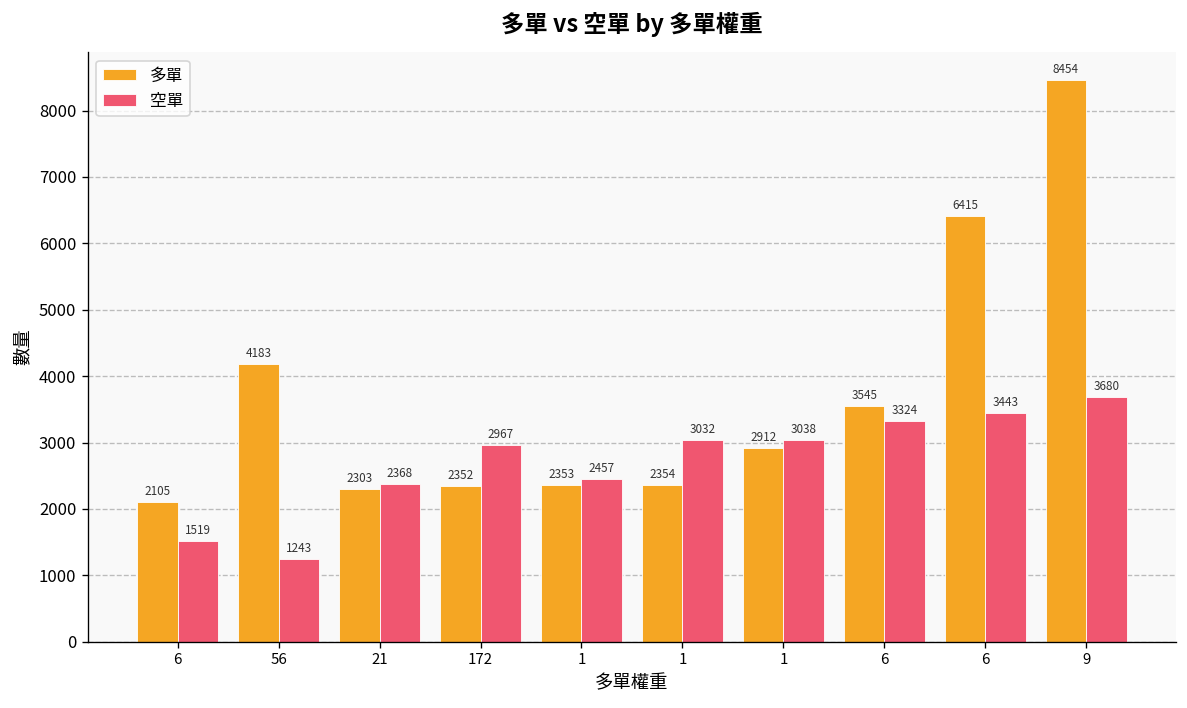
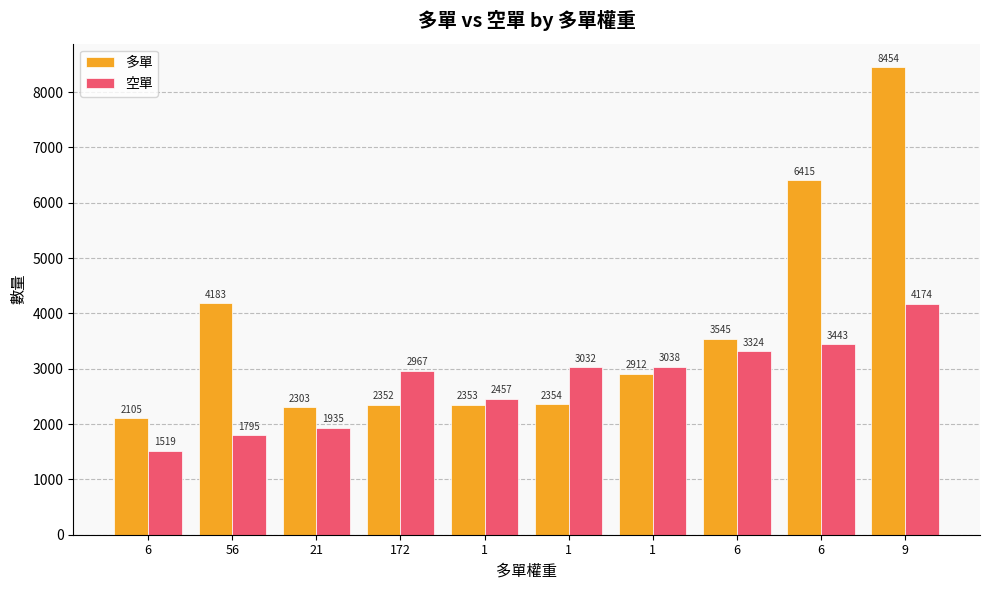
  {
    "多單": {
      "56": 4183,
      "21": 2303,
      "172": 2352,
      "9": 8454
    },
    "空單": {
-     "56": 1243,
-     "21": 2368,
+     "56": 1795,
+     "21": 1935,
      "172": 2967,
-     "9": 3680
+     "9": 4174
    }
  }
